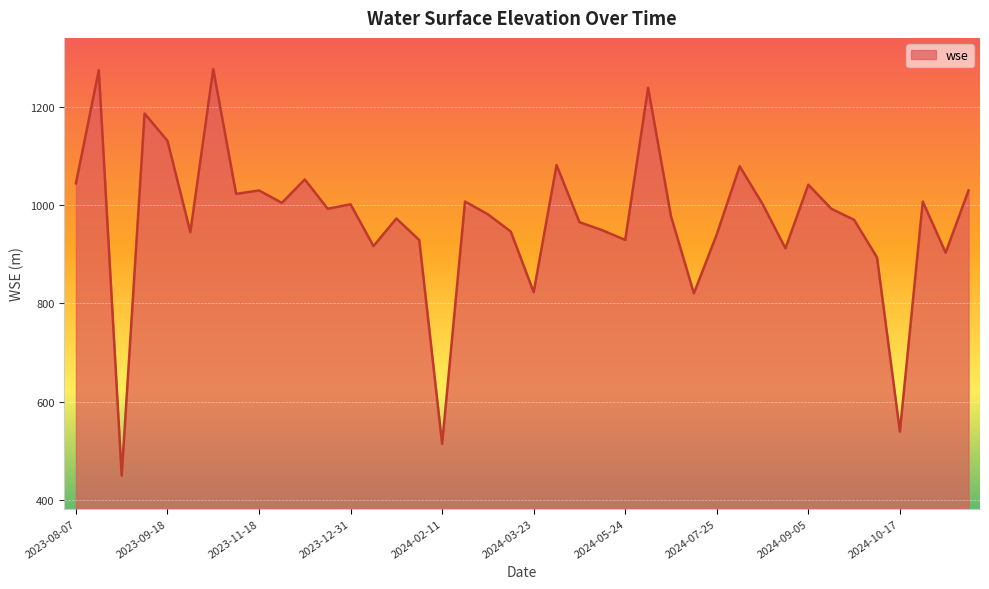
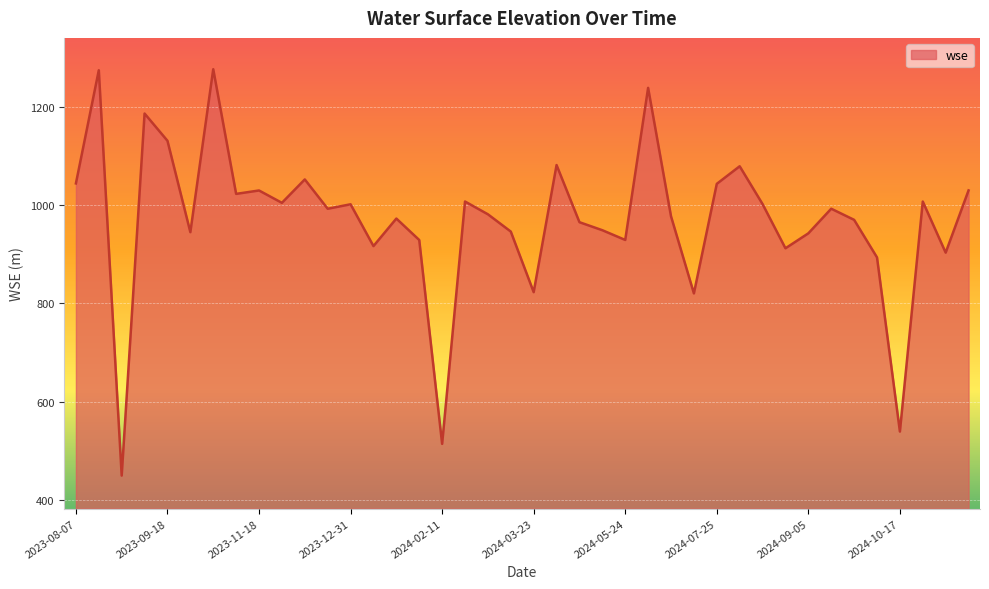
  {
    "2023-08-07": 1040,
    "2023-09-18": 1130,
    "2023-11-18": 1030,
    "2023-12-31": 1000,
    "2024-02-11": 510,
    "2024-03-23": 820,
    "2024-05-24": 930,
-   "2024-07-25": 940,
-   "2024-09-05": 1040,
+   "2024-07-25": 1040,
+   "2024-09-05": 940,
    "2024-10-17": 540
  }
